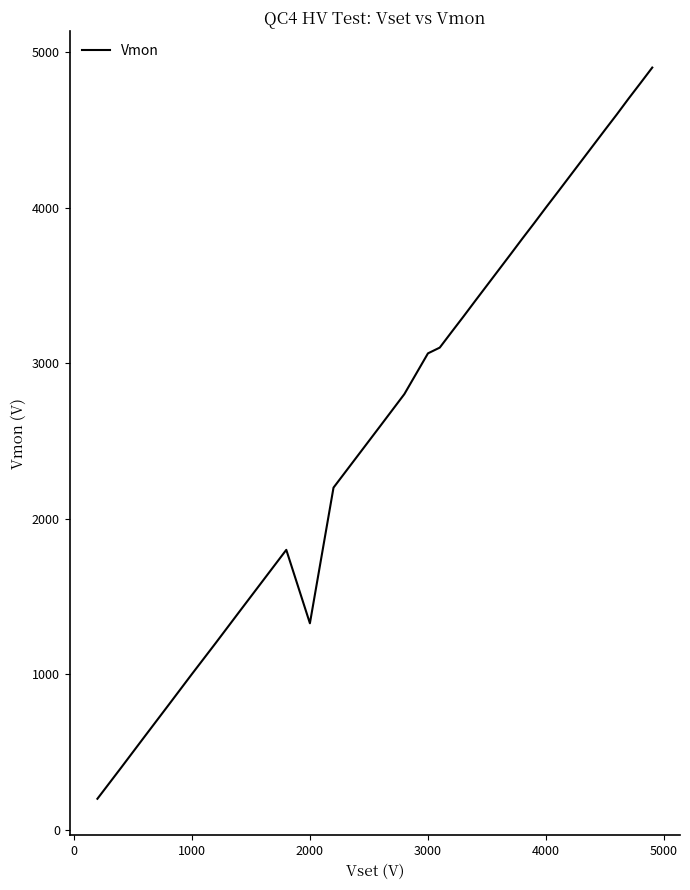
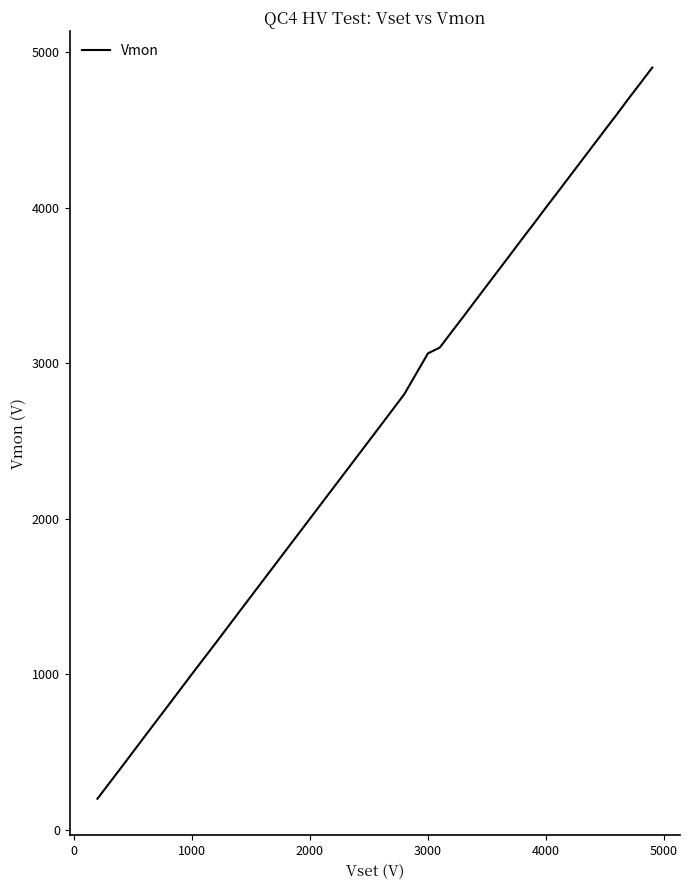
  {
    "1000": 1000,
-   "2000": 1330,
+   "2000": 2000,
    "3000": 3060,
    "4000": 4000
  }
